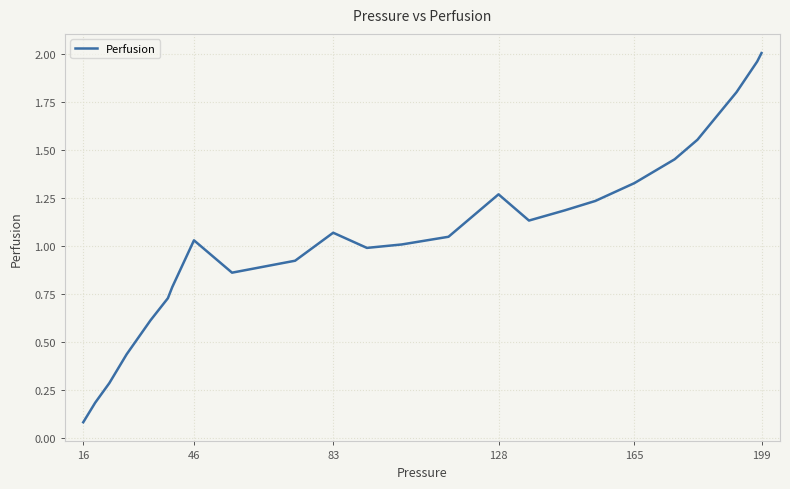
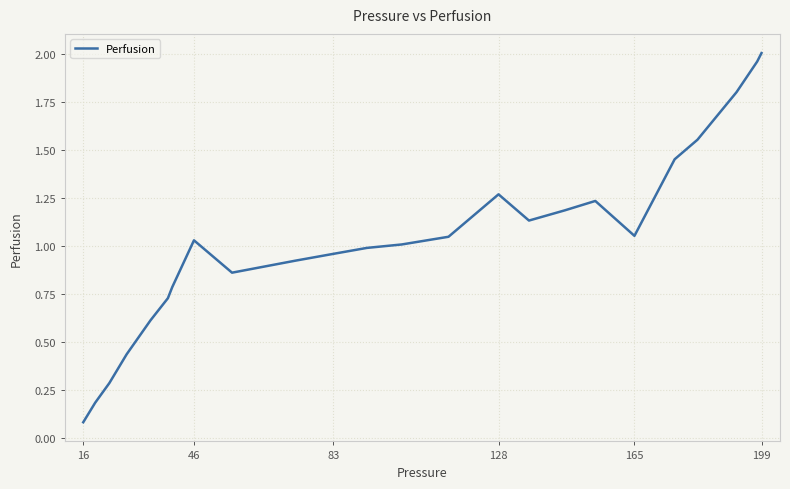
  {
    "16": 0.08,
    "46": 1.03,
-   "83": 1.07,
+   "83": 0.96,
    "128": 1.27,
-   "165": 1.33,
+   "165": 1.05,
    "199": 2.00
  }
